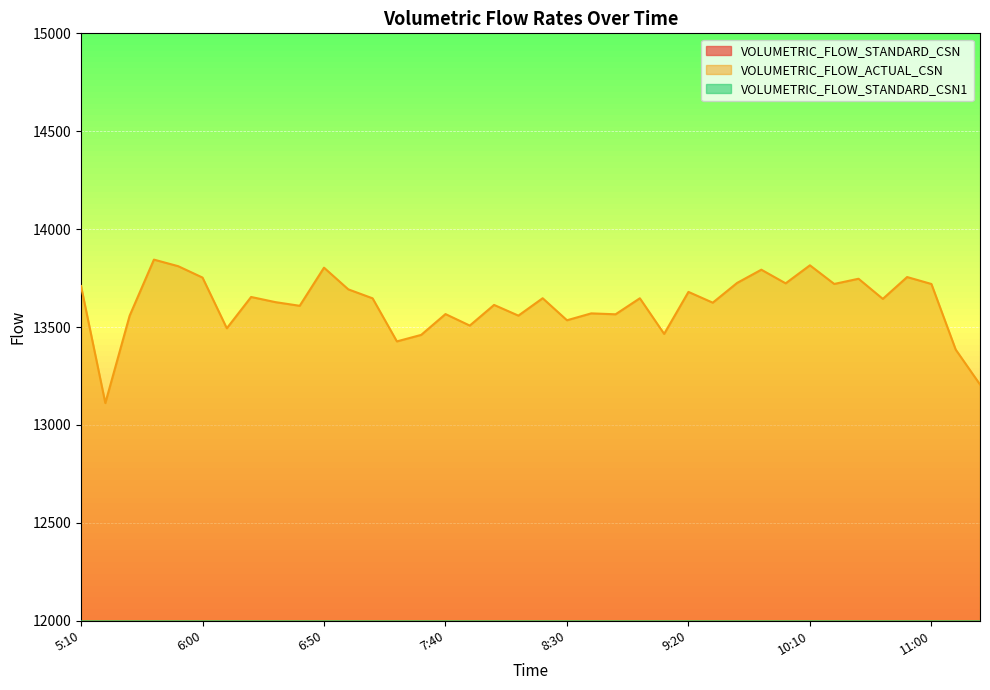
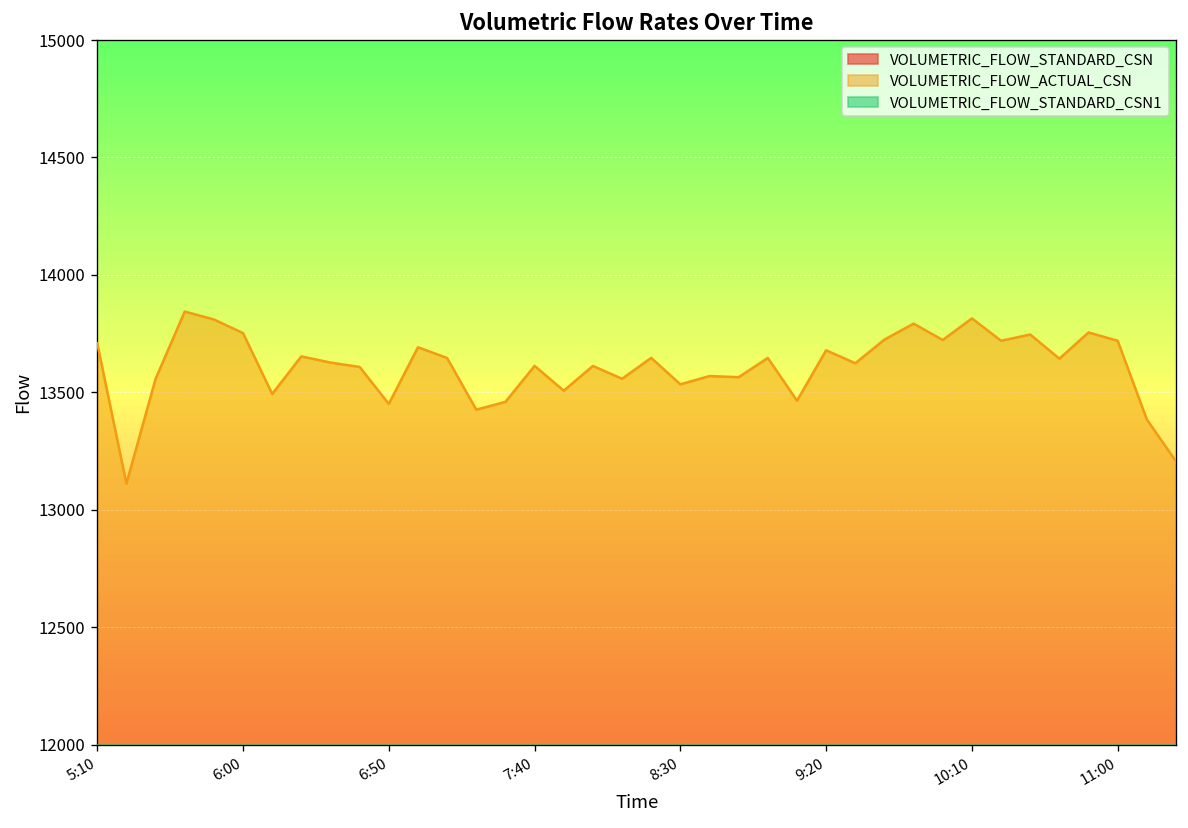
  {
    "VOLUMETRIC_FLOW_ACTUAL_CSN": {
      "5:10": 13710,
      "6:00": 13750,
-     "6:50": 13800,
-     "7:40": 13570,
+     "6:50": 13450,
+     "7:40": 13610,
      "8:30": 13530,
      "9:20": 13680,
      "10:10": 13820,
      "11:00": 13720
    }
  }
